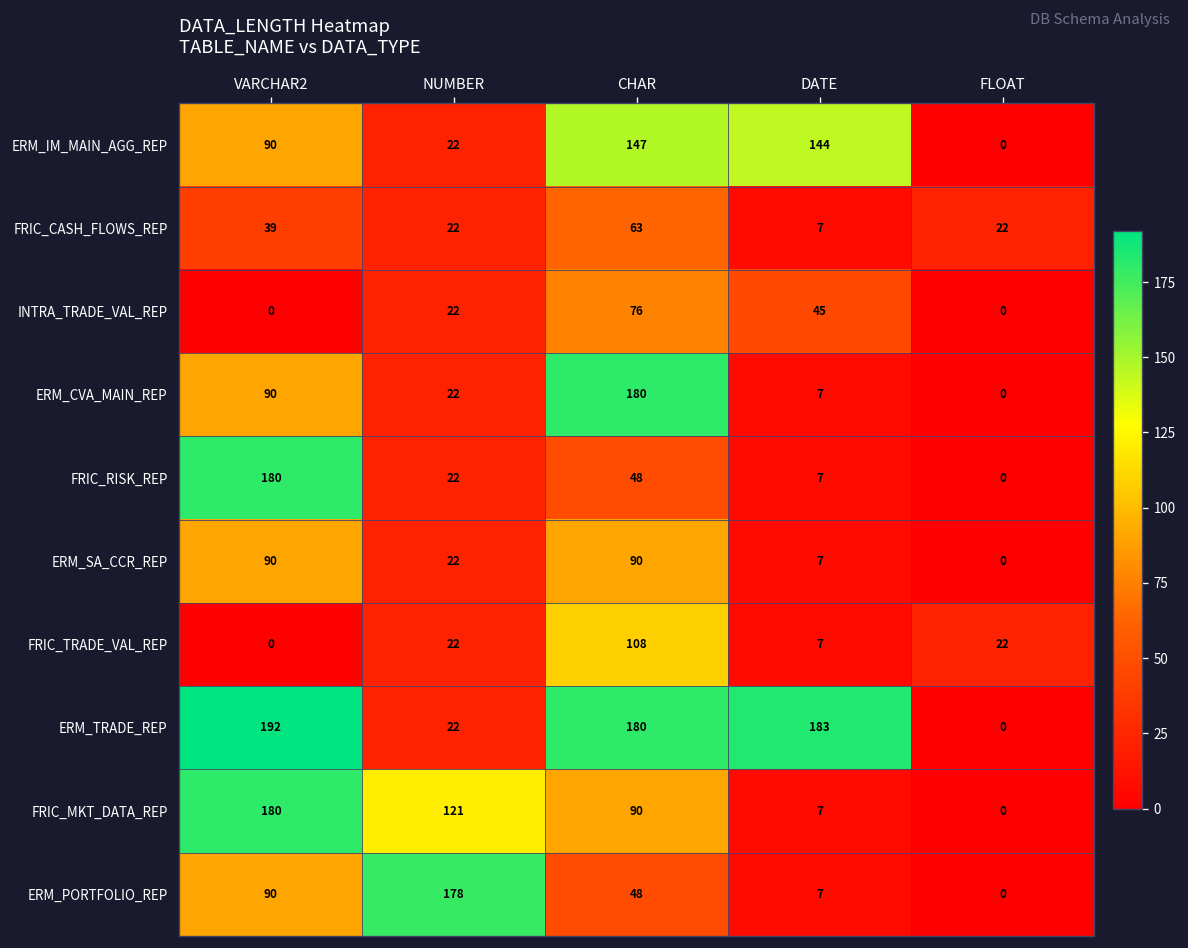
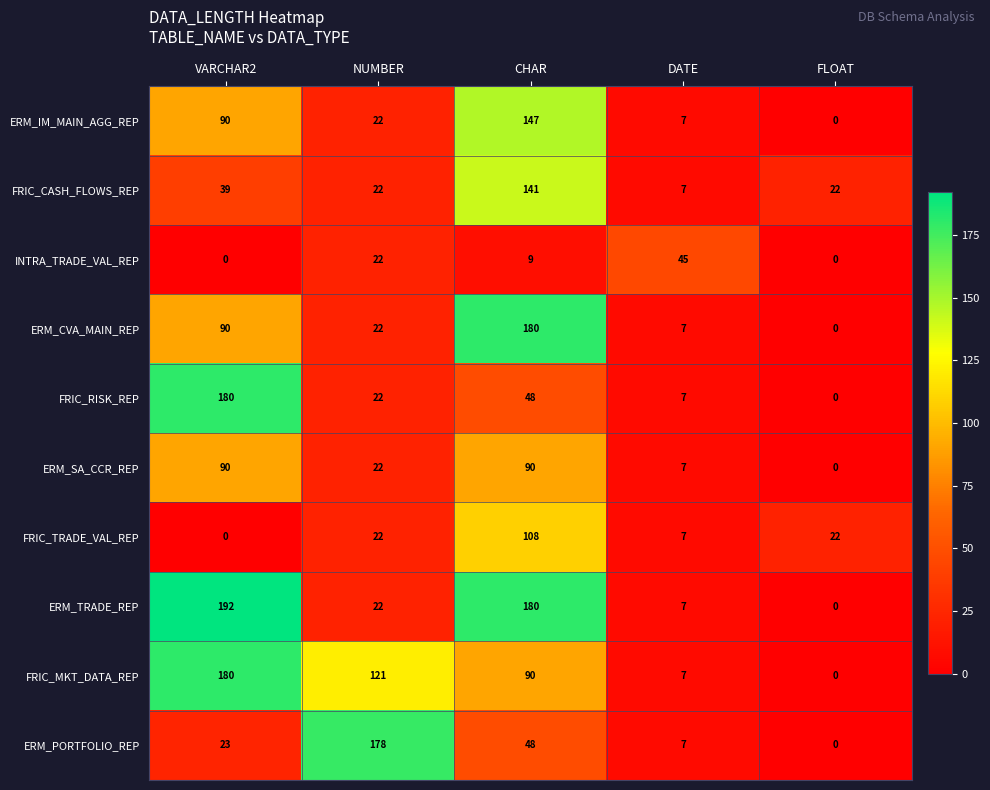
  {
    "ERM_IM_MAIN_AGG_REP": {
      "VARCHAR2": 90,
      "NUMBER": 22,
      "CHAR": 147,
-     "DATE": 144,
+     "DATE": 7,
      "FLOAT": 0
    },
    "FRIC_CASH_FLOWS_REP": {
      "VARCHAR2": 39,
      "NUMBER": 22,
-     "CHAR": 63,
+     "CHAR": 141,
      "DATE": 7,
      "FLOAT": 22
    },
    "INTRA_TRADE_VAL_REP": {
      "VARCHAR2": 0,
      "NUMBER": 22,
-     "CHAR": 76,
+     "CHAR": 9,
      "DATE": 45,
      "FLOAT": 0
    },
    "ERM_CVA_MAIN_REP": {
      "VARCHAR2": 90,
      "NUMBER": 22,
      "CHAR": 180,
      "DATE": 7,
      "FLOAT": 0
    },
    "FRIC_RISK_REP": {
      "VARCHAR2": 180,
      "NUMBER": 22,
      "CHAR": 48,
      "DATE": 7,
      "FLOAT": 0
    },
    "ERM_SA_CCR_REP": {
      "VARCHAR2": 90,
      "NUMBER": 22,
      "CHAR": 90,
      "DATE": 7,
      "FLOAT": 0
    },
    "FRIC_TRADE_VAL_REP": {
      "VARCHAR2": 0,
      "NUMBER": 22,
      "CHAR": 108,
      "DATE": 7,
      "FLOAT": 22
    },
    "ERM_TRADE_REP": {
      "VARCHAR2": 192,
      "NUMBER": 22,
      "CHAR": 180,
-     "DATE": 183,
+     "DATE": 7,
      "FLOAT": 0
    },
    "FRIC_MKT_DATA_REP": {
      "VARCHAR2": 180,
      "NUMBER": 121,
      "CHAR": 90,
      "DATE": 7,
      "FLOAT": 0
    },
    "ERM_PORTFOLIO_REP": {
-     "VARCHAR2": 90,
+     "VARCHAR2": 23,
      "NUMBER": 178,
      "CHAR": 48,
      "DATE": 7,
      "FLOAT": 0
    }
  }
